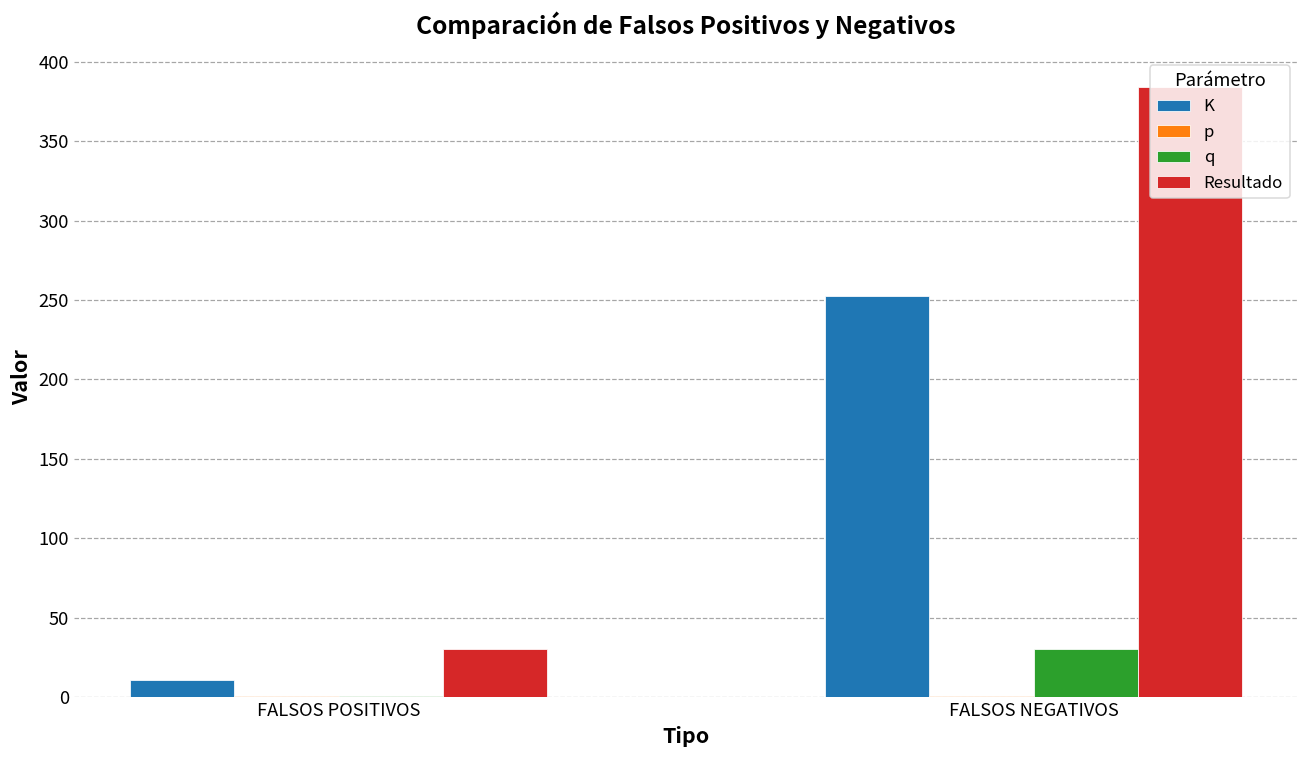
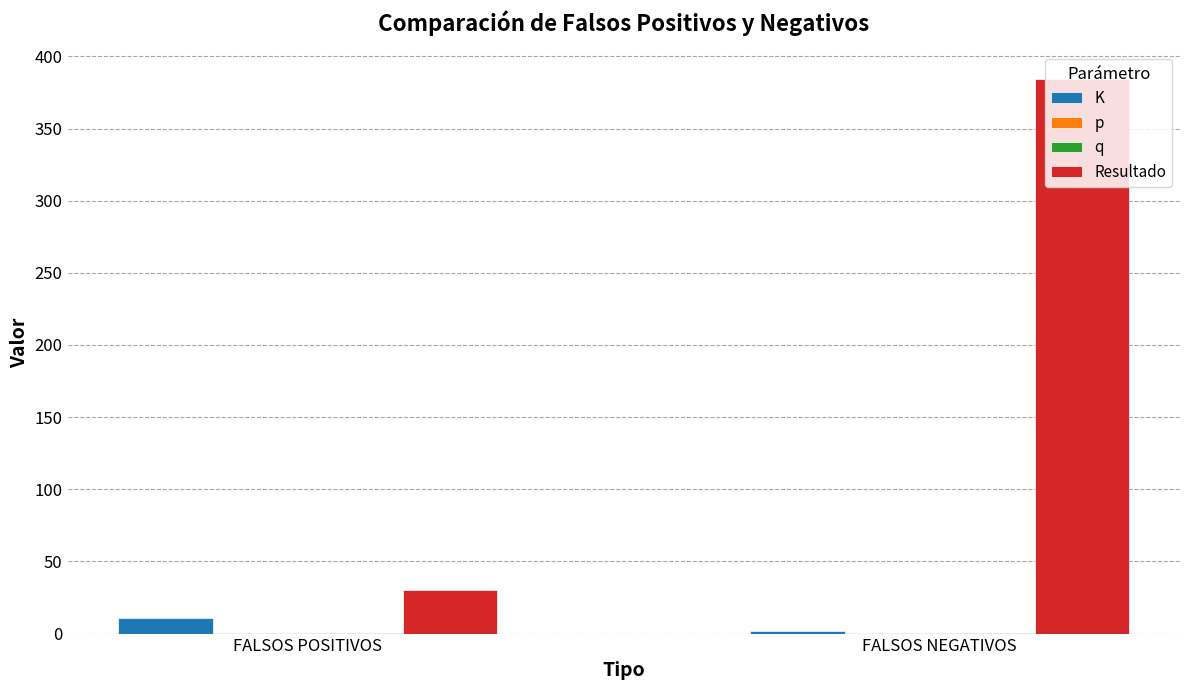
  {
    "K": {
      "FALSOS POSITIVOS": 11,
-     "FALSOS NEGATIVOS": 252
+     "FALSOS NEGATIVOS": 2
    },
    "q": {
-     "FALSOS NEGATIVOS": 30
+     "FALSOS NEGATIVOS": 1
    },
    "Resultado": {
      "FALSOS POSITIVOS": 30
    }
  }
